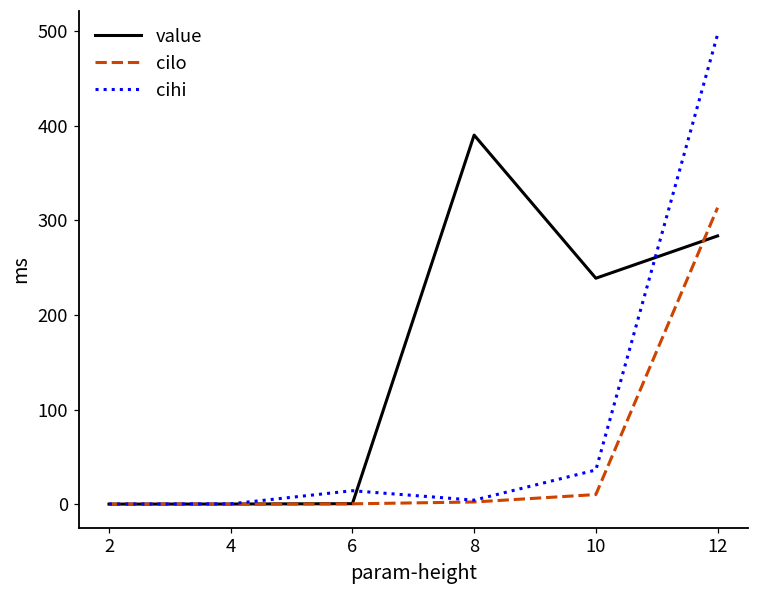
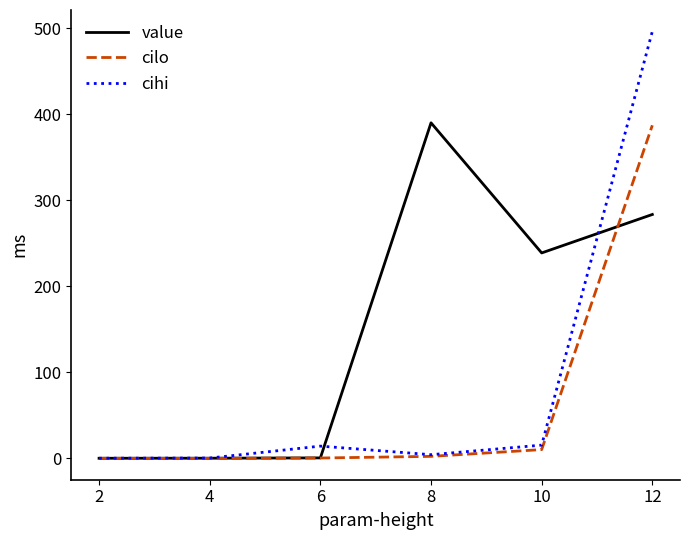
  {
    "value": {
      "8": 390,
      "10": 240,
      "12": 280
    },
    "cilo": {
      "10": 10,
-     "12": 310
+     "12": 390
    },
    "cihi": {
      "6": 10,
-     "10": 40,
+     "10": 20,
      "12": 500
    }
  }
